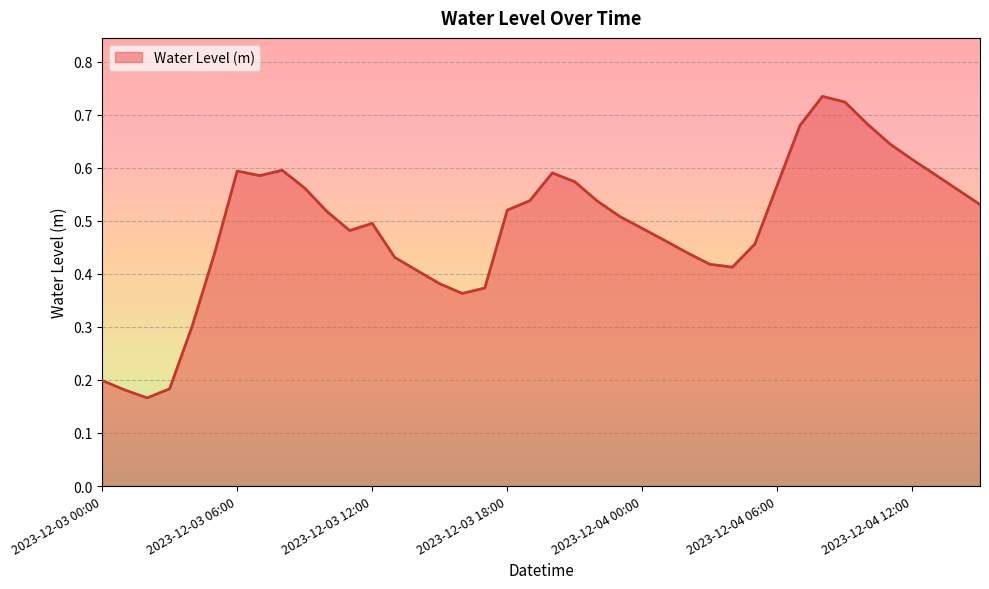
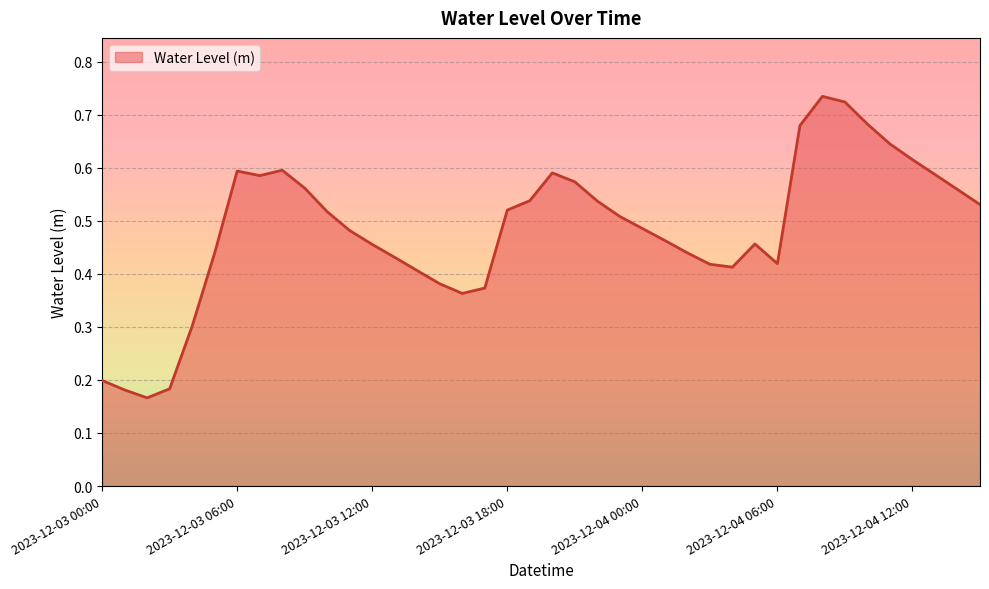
  {
    "2023-12-03 00:00": 0.20,
    "2023-12-03 06:00": 0.59,
-   "2023-12-03 12:00": 0.50,
+   "2023-12-03 12:00": 0.46,
    "2023-12-03 18:00": 0.52,
    "2023-12-04 00:00": 0.49,
-   "2023-12-04 06:00": 0.57,
+   "2023-12-04 06:00": 0.42,
    "2023-12-04 12:00": 0.62
  }
